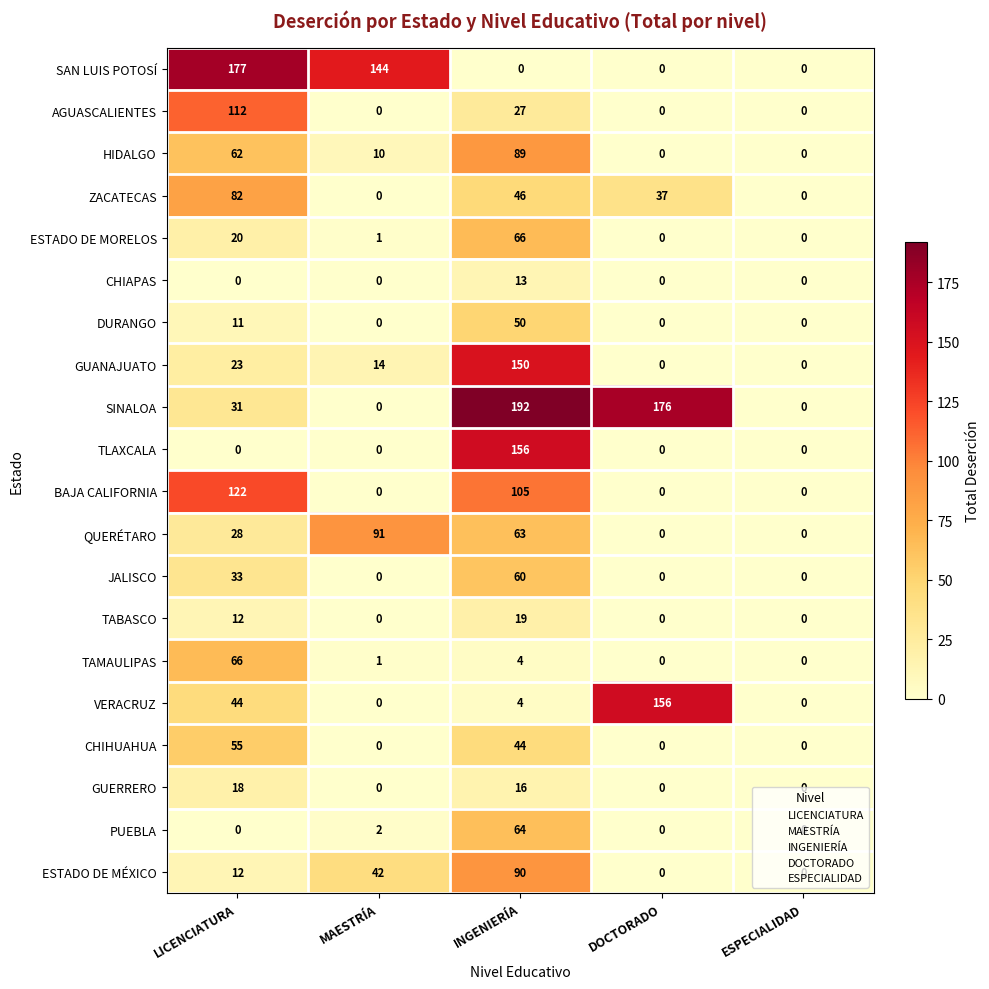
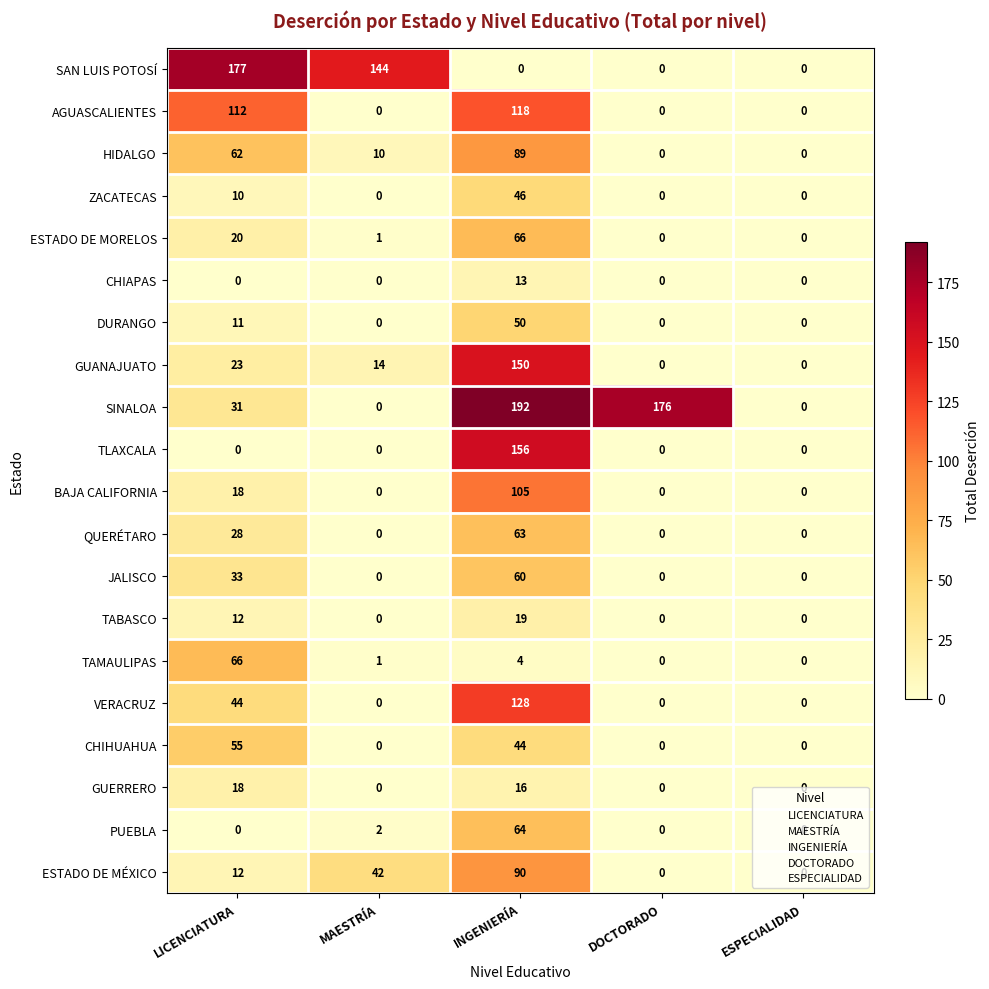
  {
    "SAN LUIS POTOSÍ": {
      "LICENCIATURA": 177,
      "MAESTRÍA": 144,
      "INGENIERÍA": 0,
      "DOCTORADO": 0,
      "ESPECIALIDAD": 0
    },
    "AGUASCALIENTES": {
      "LICENCIATURA": 112,
      "MAESTRÍA": 0,
-     "INGENIERÍA": 27,
+     "INGENIERÍA": 118,
      "DOCTORADO": 0,
      "ESPECIALIDAD": 0
    },
    "HIDALGO": {
      "LICENCIATURA": 62,
      "MAESTRÍA": 10,
      "INGENIERÍA": 89,
      "DOCTORADO": 0,
      "ESPECIALIDAD": 0
    },
    "ZACATECAS": {
-     "LICENCIATURA": 82,
+     "LICENCIATURA": 10,
      "MAESTRÍA": 0,
      "INGENIERÍA": 46,
-     "DOCTORADO": 37,
+     "DOCTORADO": 0,
      "ESPECIALIDAD": 0
    },
    "ESTADO DE MORELOS": {
      "LICENCIATURA": 20,
      "MAESTRÍA": 1,
      "INGENIERÍA": 66,
      "DOCTORADO": 0,
      "ESPECIALIDAD": 0
    },
    "CHIAPAS": {
      "LICENCIATURA": 0,
      "MAESTRÍA": 0,
      "INGENIERÍA": 13,
      "DOCTORADO": 0,
      "ESPECIALIDAD": 0
    },
    "DURANGO": {
      "LICENCIATURA": 11,
      "MAESTRÍA": 0,
      "INGENIERÍA": 50,
      "DOCTORADO": 0,
      "ESPECIALIDAD": 0
    },
    "GUANAJUATO": {
      "LICENCIATURA": 23,
      "MAESTRÍA": 14,
      "INGENIERÍA": 150,
      "DOCTORADO": 0,
      "ESPECIALIDAD": 0
    },
    "SINALOA": {
      "LICENCIATURA": 31,
      "MAESTRÍA": 0,
      "INGENIERÍA": 192,
      "DOCTORADO": 176,
      "ESPECIALIDAD": 0
    },
    "TLAXCALA": {
      "LICENCIATURA": 0,
      "MAESTRÍA": 0,
      "INGENIERÍA": 156,
      "DOCTORADO": 0,
      "ESPECIALIDAD": 0
    },
    "BAJA CALIFORNIA": {
-     "LICENCIATURA": 122,
+     "LICENCIATURA": 18,
      "MAESTRÍA": 0,
      "INGENIERÍA": 105,
      "DOCTORADO": 0,
      "ESPECIALIDAD": 0
    },
    "QUERÉTARO": {
      "LICENCIATURA": 28,
-     "MAESTRÍA": 91,
+     "MAESTRÍA": 0,
      "INGENIERÍA": 63,
      "DOCTORADO": 0,
      "ESPECIALIDAD": 0
    },
    "JALISCO": {
      "LICENCIATURA": 33,
      "MAESTRÍA": 0,
      "INGENIERÍA": 60,
      "DOCTORADO": 0,
      "ESPECIALIDAD": 0
    },
    "TABASCO": {
      "LICENCIATURA": 12,
      "MAESTRÍA": 0,
      "INGENIERÍA": 19,
      "DOCTORADO": 0,
      "ESPECIALIDAD": 0
    },
    "TAMAULIPAS": {
      "LICENCIATURA": 66,
      "MAESTRÍA": 1,
      "INGENIERÍA": 4,
      "DOCTORADO": 0,
      "ESPECIALIDAD": 0
    },
    "VERACRUZ": {
      "LICENCIATURA": 44,
      "MAESTRÍA": 0,
-     "INGENIERÍA": 4,
-     "DOCTORADO": 156,
+     "INGENIERÍA": 128,
+     "DOCTORADO": 0,
      "ESPECIALIDAD": 0
    },
    "CHIHUAHUA": {
      "LICENCIATURA": 55,
      "MAESTRÍA": 0,
      "INGENIERÍA": 44,
      "DOCTORADO": 0,
      "ESPECIALIDAD": 0
    },
    "GUERRERO": {
      "LICENCIATURA": 18,
      "MAESTRÍA": 0,
      "INGENIERÍA": 16,
      "DOCTORADO": 0
    },
    "PUEBLA": {
      "LICENCIATURA": 0,
      "MAESTRÍA": 2,
      "INGENIERÍA": 64,
      "DOCTORADO": 0
    },
    "ESTADO DE MÉXICO": {
      "LICENCIATURA": 12,
      "MAESTRÍA": 42,
      "INGENIERÍA": 90,
      "DOCTORADO": 0
    }
  }
